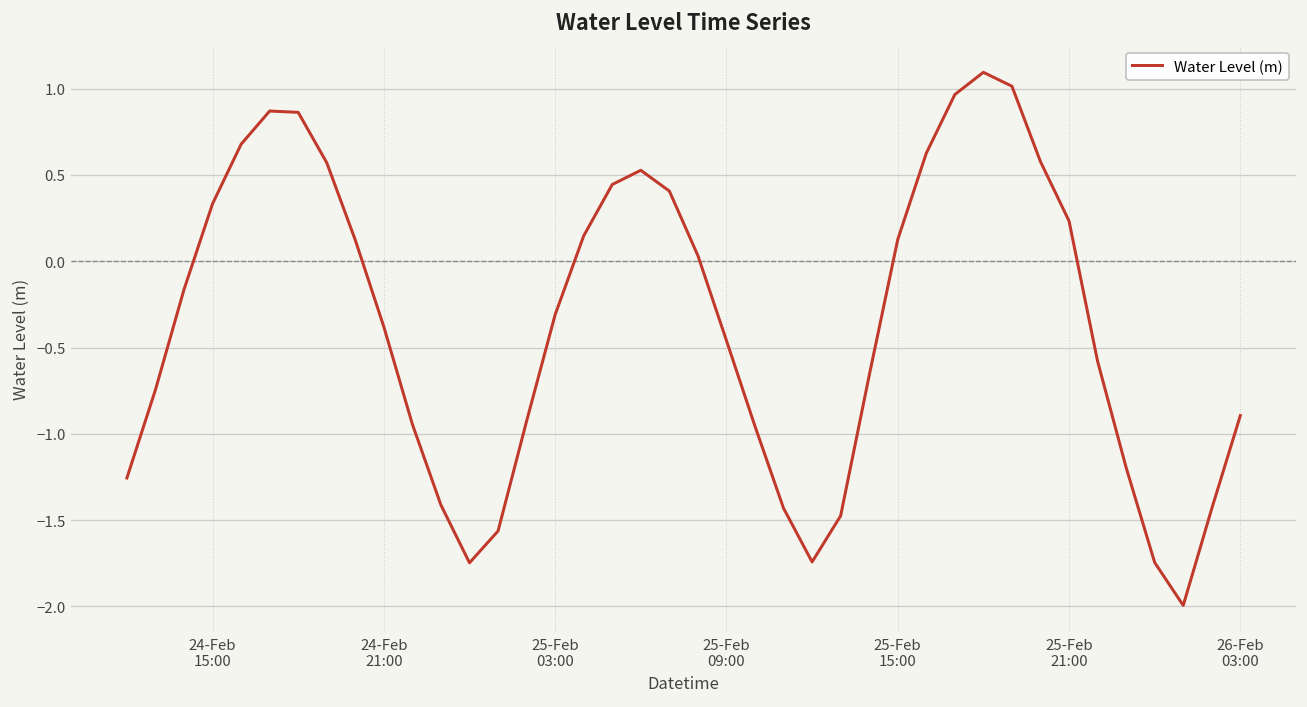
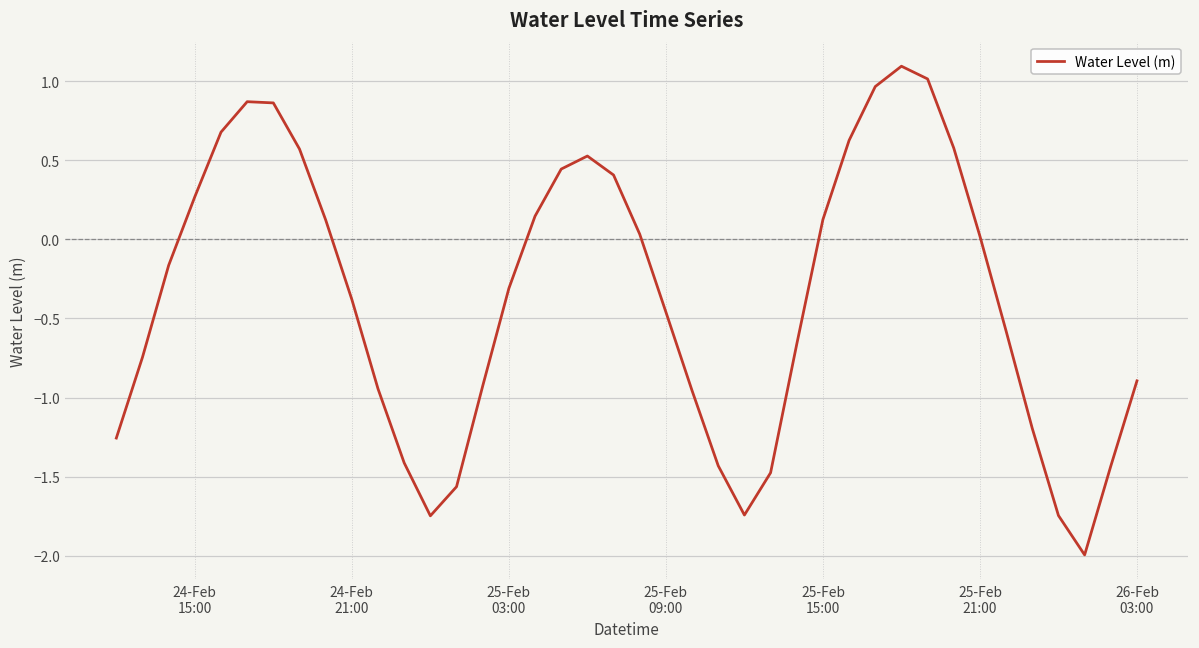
  {
-   "24-Feb 15:00": 0.33,
+   "24-Feb 15:00": 0.27,
    "24-Feb 21:00": -0.38,
    "25-Feb 03:00": -0.31,
    "25-Feb 09:00": -0.46,
    "25-Feb 15:00": 0.13,
-   "25-Feb 21:00": 0.23,
+   "25-Feb 21:00": 0.02,
    "26-Feb 03:00": -0.89
  }
